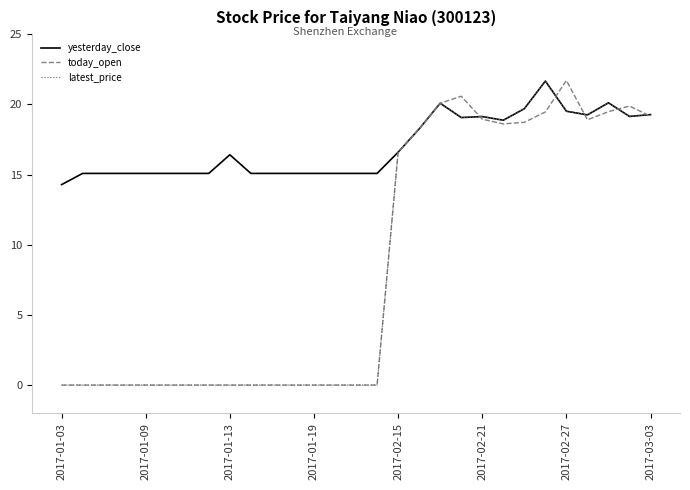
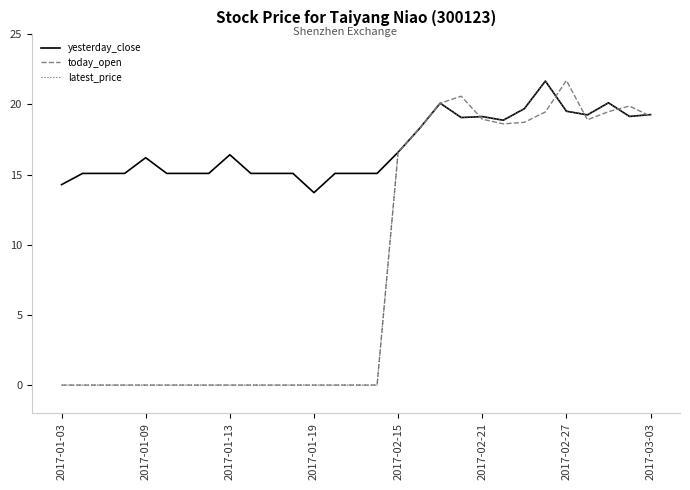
  {
    "yesterday_close": {
      "2017-01-03": 14.3,
-     "2017-01-09": 15.1,
+     "2017-01-09": 16.2,
      "2017-01-13": 16.4,
-     "2017-01-19": 15.1
+     "2017-01-19": 13.7
    }
  }
